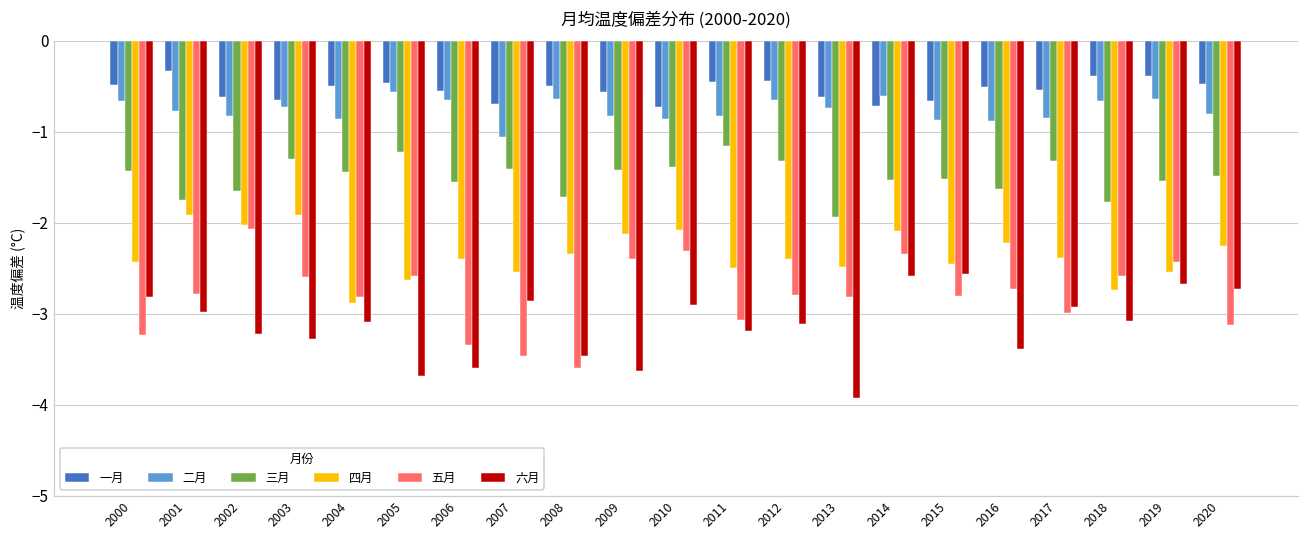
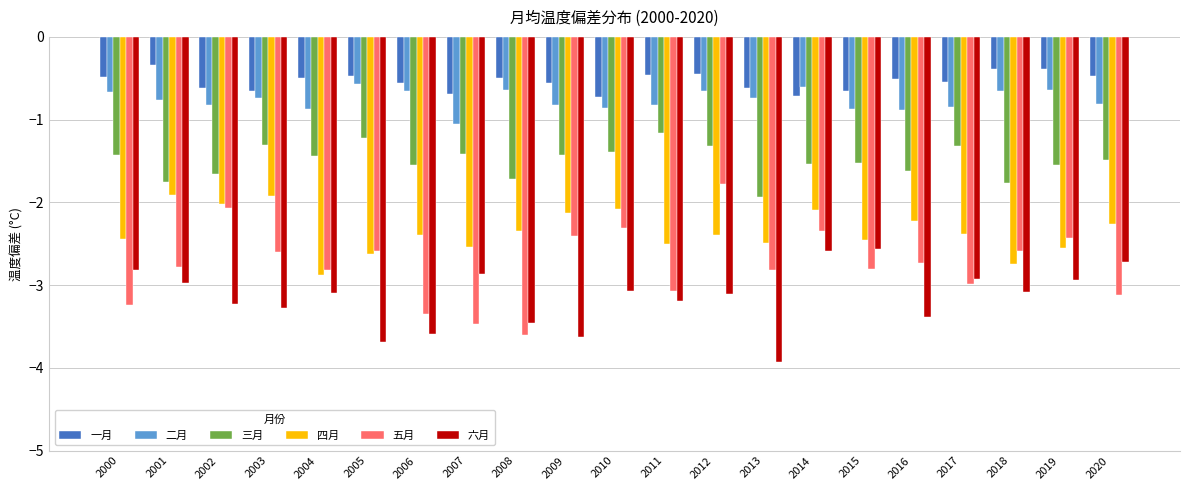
  {
    "三月": {
      "2000": -1.4,
      "2001": -1.8,
      "2002": -1.7,
      "2003": -1.3,
      "2004": -1.4,
      "2005": -1.2,
      "2006": -1.6,
      "2007": -1.4,
      "2008": -1.7,
      "2009": -1.4,
      "2010": -1.4,
      "2011": -1.2,
      "2012": -1.3,
      "2013": -1.9,
      "2014": -1.5,
      "2015": -1.5,
      "2016": -1.6,
      "2017": -1.3,
      "2018": -1.8,
      "2019": -1.5,
      "2020": -1.5
    },
    "四月": {
      "2000": -2.4,
      "2001": -1.9,
      "2002": -2.0,
      "2003": -1.9,
      "2004": -2.9,
      "2005": -2.6,
      "2006": -2.4,
      "2007": -2.5,
      "2008": -2.3,
      "2009": -2.1,
      "2010": -2.1,
      "2011": -2.5,
      "2012": -2.4,
      "2013": -2.5,
      "2014": -2.1,
      "2015": -2.5,
      "2016": -2.2,
      "2017": -2.4,
      "2018": -2.7,
      "2019": -2.5,
      "2020": -2.3
    },
    "五月": {
      "2000": -3.2,
      "2001": -2.8,
      "2002": -2.1,
      "2003": -2.6,
      "2004": -2.8,
      "2005": -2.6,
      "2006": -3.3,
      "2007": -3.5,
      "2008": -3.6,
      "2009": -2.4,
      "2010": -2.3,
      "2011": -3.1,
-     "2012": -2.8,
+     "2012": -1.8,
      "2013": -2.8,
      "2014": -2.3,
      "2015": -2.8,
      "2016": -2.7,
      "2017": -3.0,
      "2018": -2.6,
      "2019": -2.4,
      "2020": -3.1
    },
    "六月": {
      "2000": -2.8,
      "2001": -3.0,
      "2002": -3.2,
      "2003": -3.3,
      "2004": -3.1,
      "2005": -3.7,
      "2006": -3.6,
      "2007": -2.9,
      "2008": -3.5,
      "2009": -3.6,
-     "2010": -2.9,
+     "2010": -3.1,
      "2011": -3.2,
      "2012": -3.1,
      "2013": -3.9,
      "2014": -2.6,
      "2015": -2.6,
      "2016": -3.4,
      "2017": -2.9,
      "2018": -3.1,
-     "2019": -2.7,
+     "2019": -2.9,
      "2020": -2.7
    }
  }
